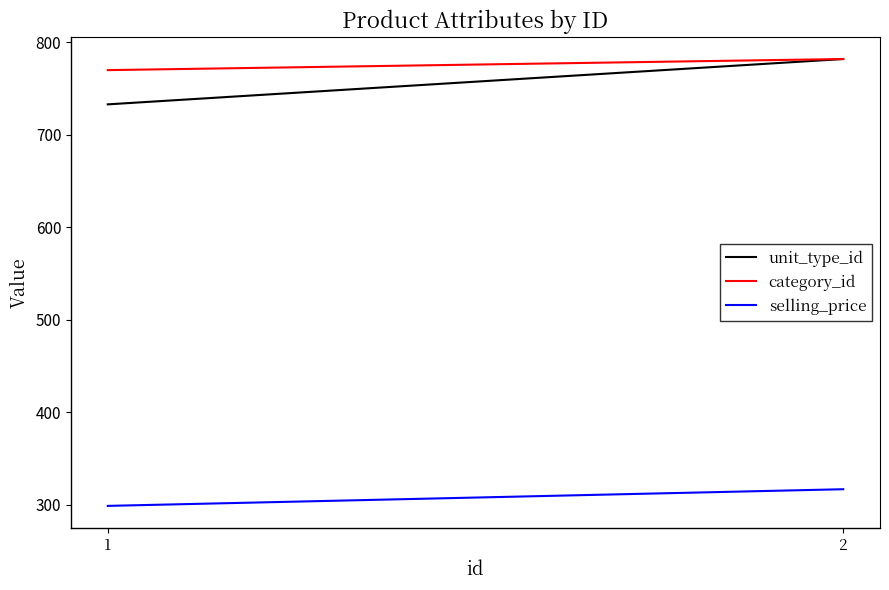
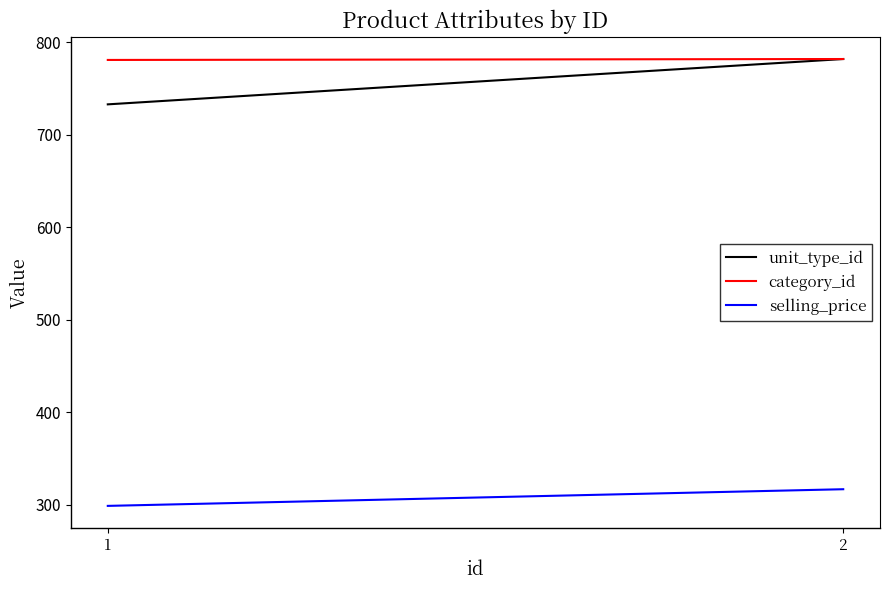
  {
    "unit_type_id": {
      "1": 730
    },
    "category_id": {
-     "1": 770
+     "1": 780
    },
    "selling_price": {
      "1": 300,
      "2": 320
    }
  }
